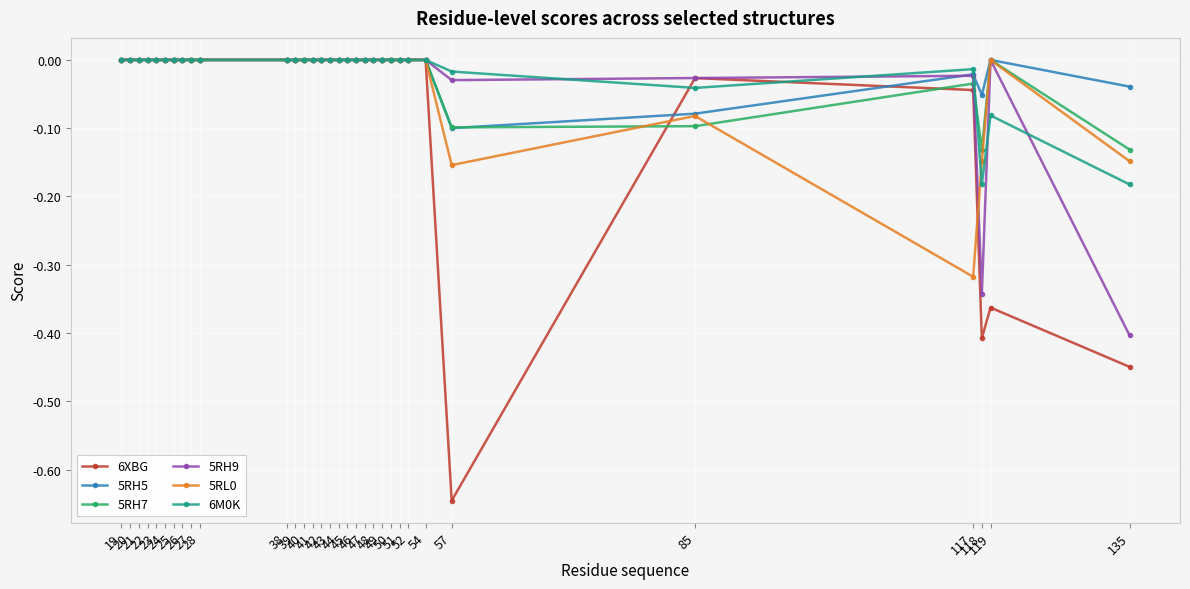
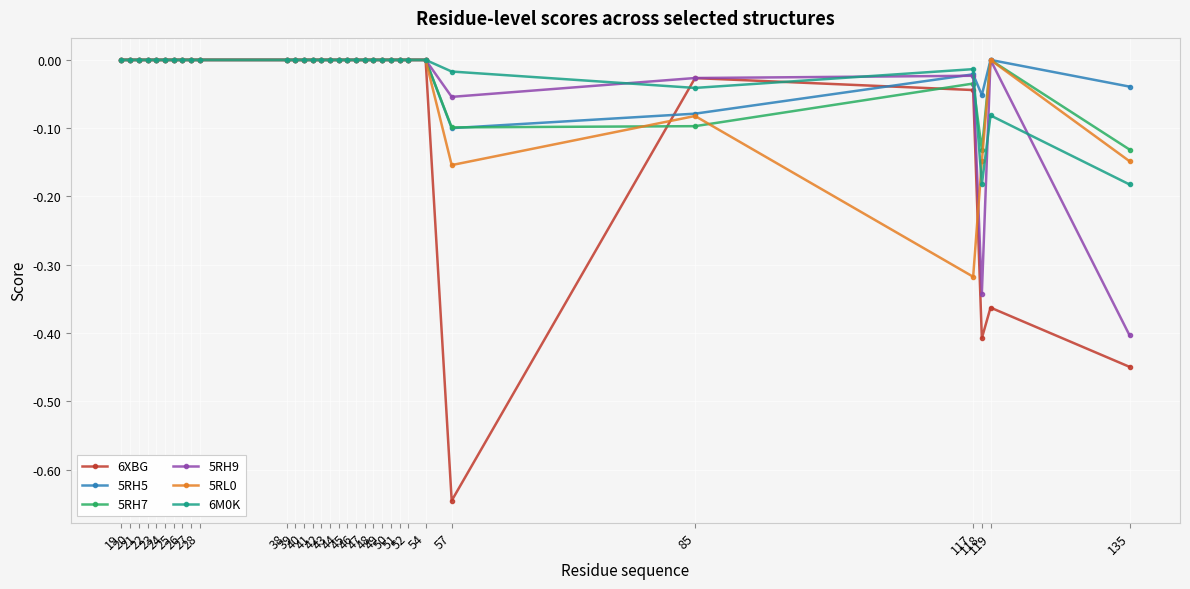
  {
    "6XBG": {
      "57": -0.65,
      "117": -0.04,
      "118": -0.41,
      "119": -0.36,
      "135": -0.45
    },
    "5RH5": {
      "118": -0.05,
      "135": -0.04
    },
    "5RH9": {
-     "57": -0.03,
+     "57": -0.05,
      "118": -0.34,
      "135": -0.40
    },
    "5RL0": {
      "57": -0.15,
      "117": -0.32,
      "118": -0.15,
      "135": -0.15
    }
  }
